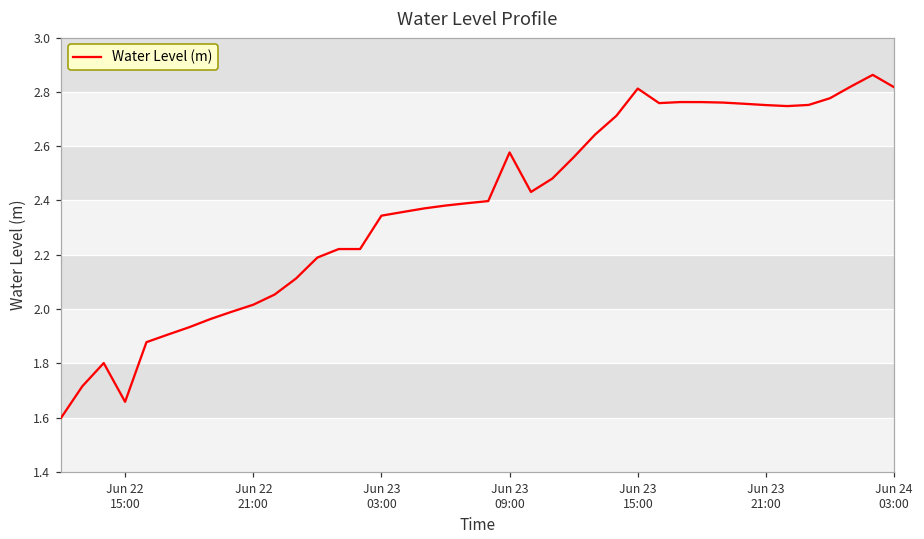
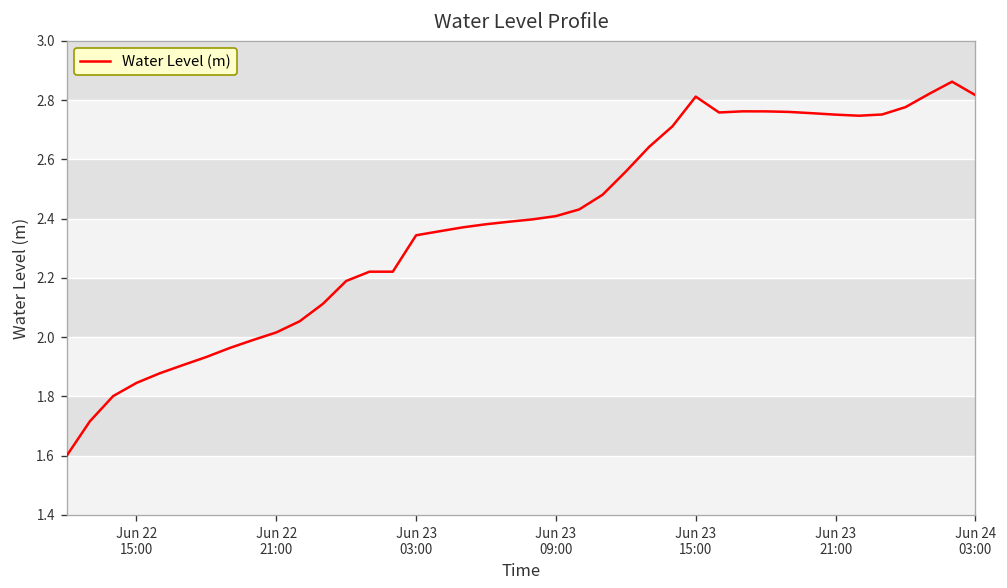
  {
-   "Jun 22 15:00": 1.66,
+   "Jun 22 15:00": 1.85,
    "Jun 22 21:00": 2.02,
    "Jun 23 03:00": 2.34,
-   "Jun 23 09:00": 2.58,
+   "Jun 23 09:00": 2.41,
    "Jun 23 15:00": 2.81,
    "Jun 23 21:00": 2.75,
    "Jun 24 03:00": 2.82
  }
